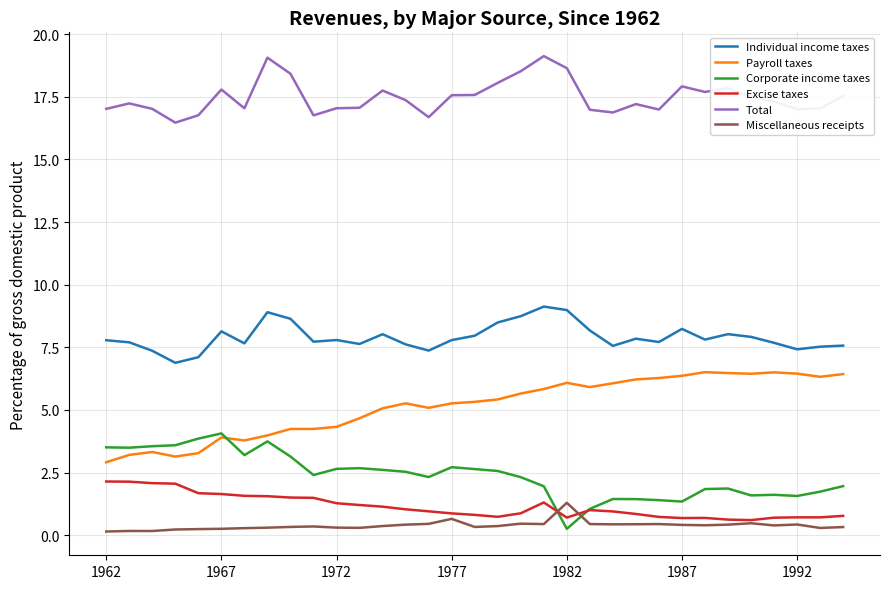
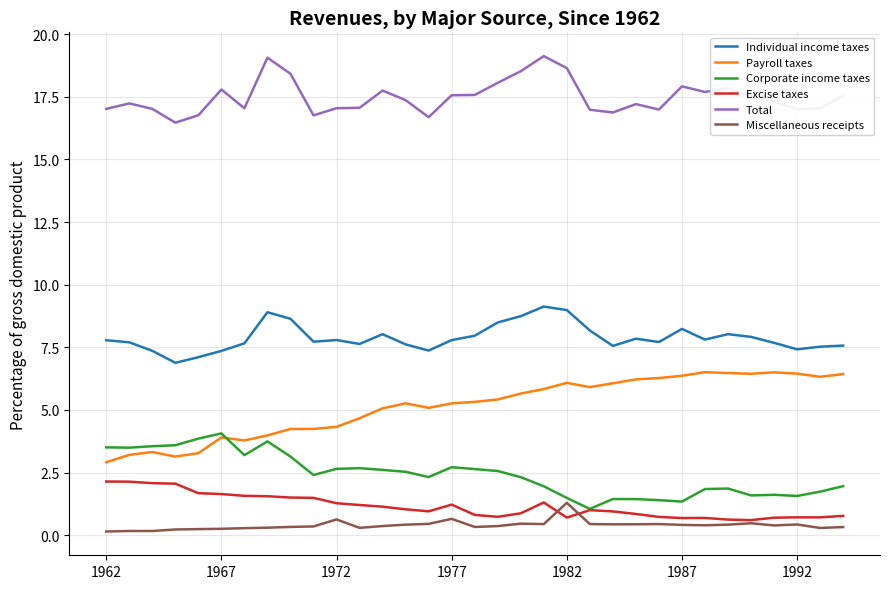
  {
    "Individual income taxes": {
      "1962": 7.8,
-     "1967": 8.1,
+     "1967": 7.4,
      "1972": 7.8,
      "1977": 7.8,
      "1982": 9.0,
      "1987": 8.2,
      "1992": 7.4
    },
    "Payroll taxes": {
      "1962": 2.9,
      "1967": 3.9,
      "1972": 4.3,
      "1977": 5.3,
      "1982": 6.1,
      "1987": 6.4,
      "1992": 6.4
    },
    "Corporate income taxes": {
      "1962": 3.5,
      "1967": 4.1,
      "1972": 2.6,
      "1977": 2.7,
-     "1982": 0.3,
+     "1982": 1.5,
      "1987": 1.3,
      "1992": 1.6
    },
    "Excise taxes": {
      "1962": 2.1,
      "1967": 1.6,
      "1972": 1.3,
-     "1977": 0.9,
+     "1977": 1.2,
      "1982": 0.7,
      "1987": 0.7,
      "1992": 0.7
    },
    "Total": {
      "1962": 17.0,
      "1967": 17.8,
      "1972": 17.0,
      "1977": 17.6,
      "1982": 18.6,
      "1987": 17.9
    },
    "Miscellaneous receipts": {
      "1962": 0.1,
      "1967": 0.3,
-     "1972": 0.3,
+     "1972": 0.6,
      "1977": 0.6,
      "1982": 1.3,
      "1987": 0.4,
      "1992": 0.4
    }
  }
